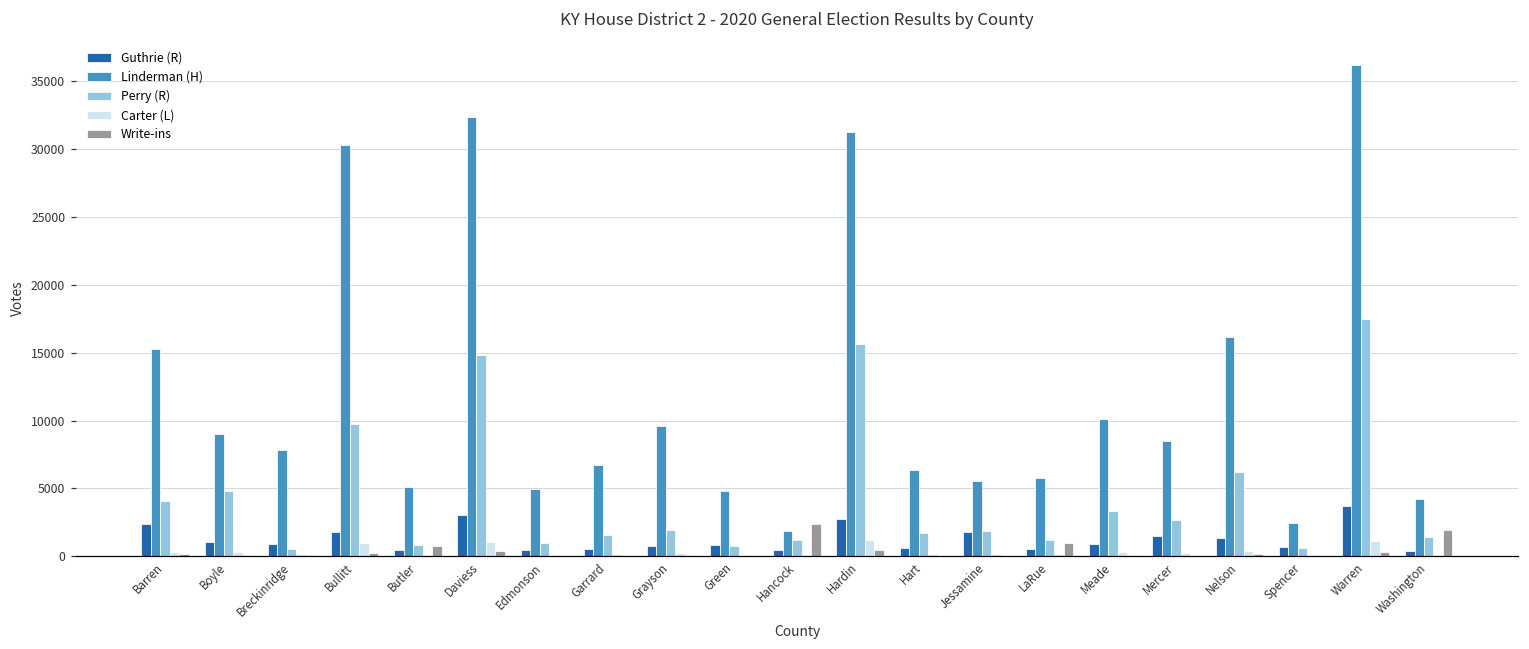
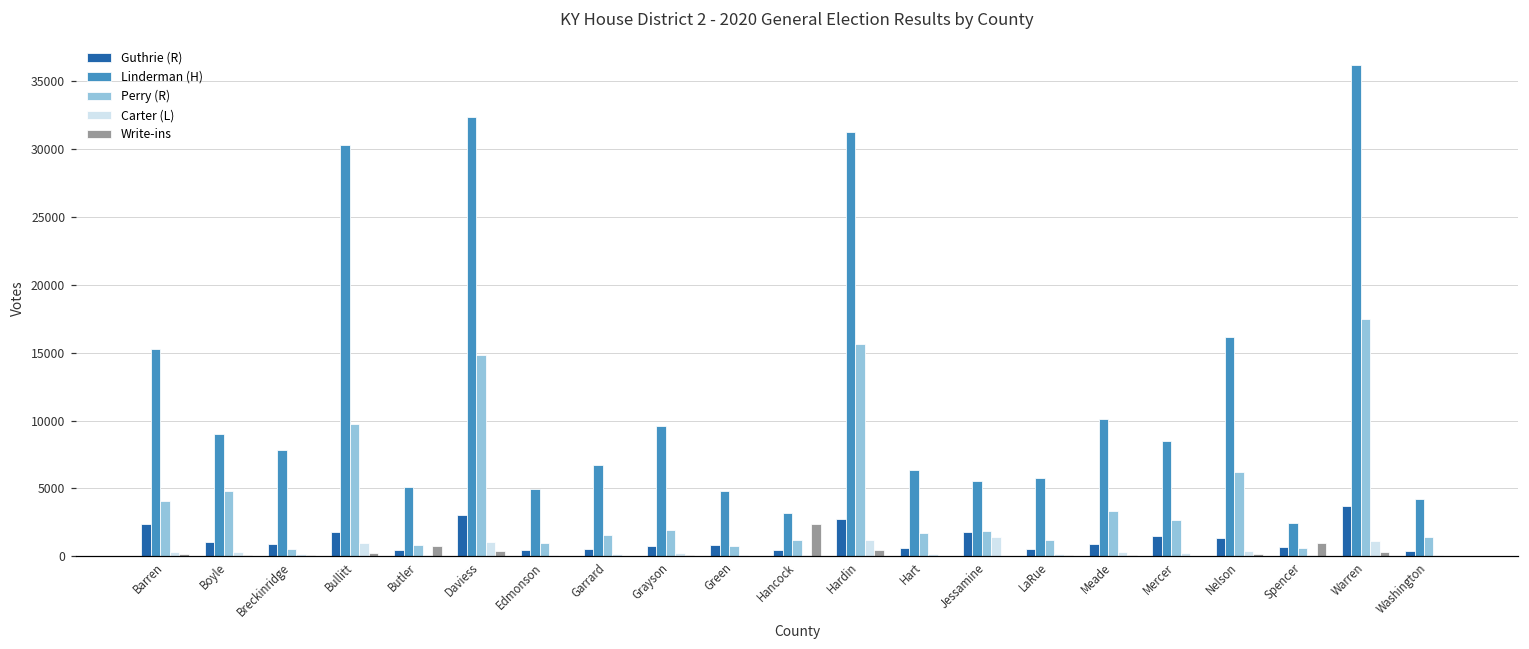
  {
    "Guthrie (R)": {
      "Barren": 2400,
      "Boyle": 1100,
      "Breckinridge": 900,
      "Bullitt": 1800,
      "Butler": 500,
      "Daviess": 3100,
      "Edmonson": 500,
      "Garrard": 600,
      "Grayson": 800,
      "Green": 800,
      "Hancock": 500,
      "Hardin": 2800,
      "Hart": 600,
      "Jessamine": 1800,
      "LaRue": 500,
      "Meade": 900,
      "Mercer": 1500,
      "Nelson": 1300,
      "Spencer": 700,
      "Warren": 3700,
      "Washington": 400
    },
    "Linderman (H)": {
      "Barren": 15300,
      "Boyle": 9000,
      "Breckinridge": 7800,
      "Bullitt": 30300,
      "Butler": 5100,
      "Daviess": 32400,
      "Edmonson": 5000,
      "Garrard": 6700,
      "Grayson": 9600,
      "Green": 4800,
-     "Hancock": 1900,
+     "Hancock": 3200,
      "Hardin": 31200,
      "Hart": 6300,
      "Jessamine": 5500,
      "LaRue": 5800,
      "Meade": 10100,
      "Mercer": 8500,
      "Nelson": 16200,
      "Spencer": 2400,
      "Warren": 36200,
      "Washington": 4300
    },
    "Perry (R)": {
      "Barren": 4100,
      "Boyle": 4800,
      "Breckinridge": 500,
      "Bullitt": 9800,
      "Butler": 800,
      "Daviess": 14800,
      "Edmonson": 1000,
      "Garrard": 1600,
      "Grayson": 1900,
      "Green": 700,
      "Hancock": 1200,
      "Hardin": 15600,
      "Hart": 1700,
      "Jessamine": 1900,
      "LaRue": 1200,
      "Meade": 3300,
      "Mercer": 2700,
      "Nelson": 6200,
      "Spencer": 600,
      "Warren": 17500,
      "Washington": 1400
    },
    "Carter (L)": {
      "Barren": 300,
      "Boyle": 300,
      "Bullitt": 1000,
      "Daviess": 1100,
      "Grayson": 200,
      "Hardin": 1200,
-     "Jessamine": 200,
+     "Jessamine": 1400,
      "Meade": 300,
      "Mercer": 300,
      "Nelson": 400,
      "Warren": 1100
    },
    "Write-ins": {
      "Bullitt": 300,
      "Butler": 800,
      "Daviess": 400,
      "Hancock": 2400,
      "Hardin": 400,
-     "LaRue": 1000,
-     "Spencer": 0,
+     "LaRue": 100,
+     "Spencer": 1000,
      "Warren": 300,
-     "Washington": 1900
+     "Washington": 0
    }
  }
